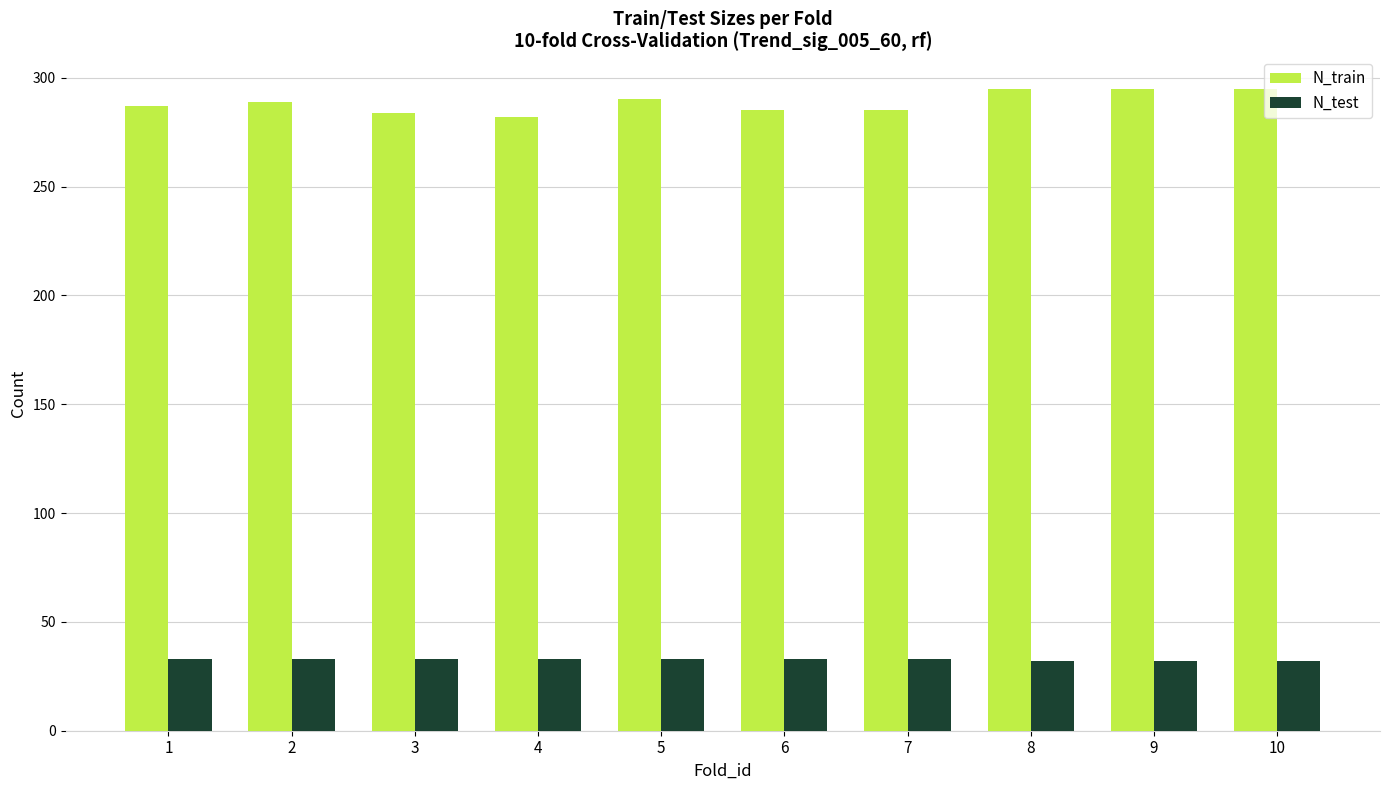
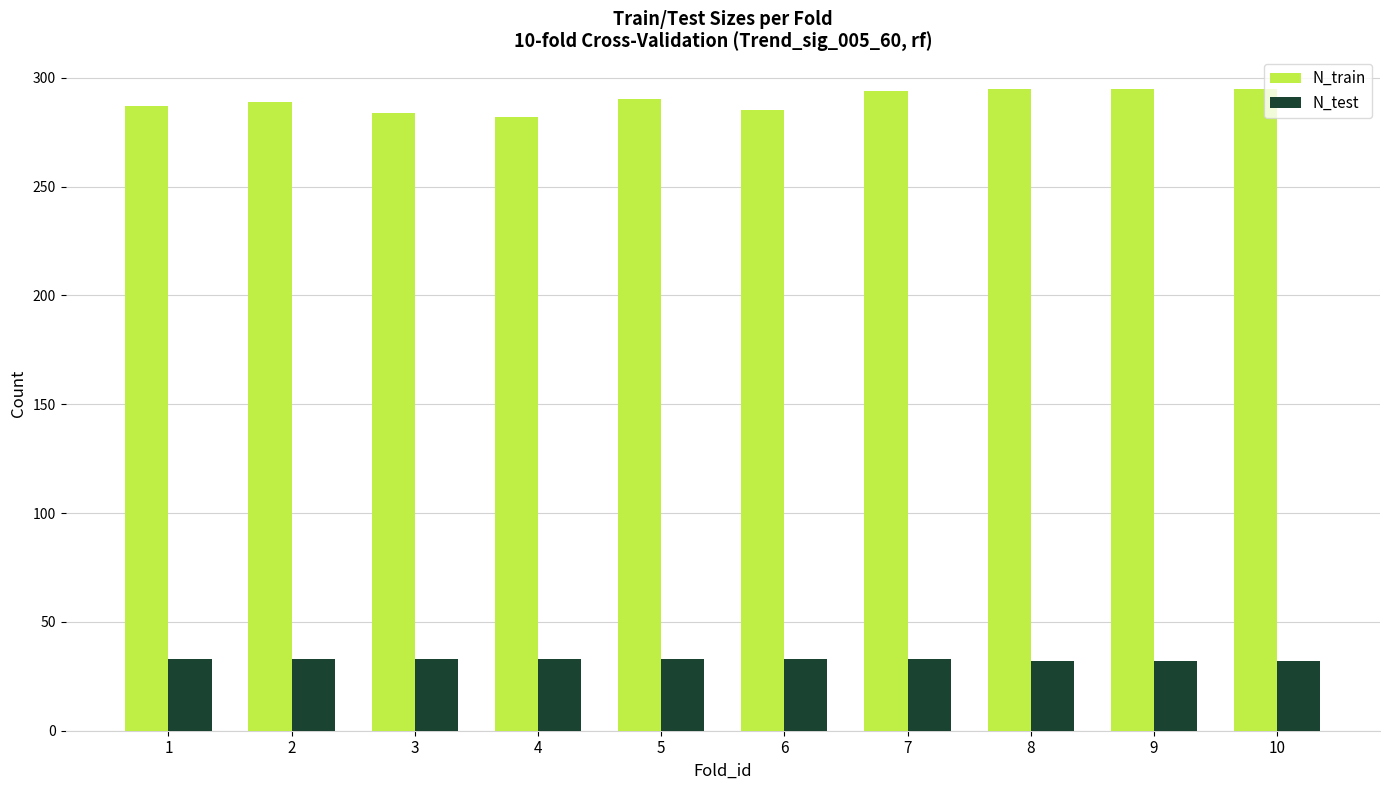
  {
    "N_train": {
      "1": 287,
      "2": 289,
      "3": 284,
      "4": 282,
      "5": 290,
      "6": 285,
-     "7": 285,
+     "7": 294,
      "8": 295,
      "9": 295,
      "10": 295
    },
    "N_test": {
      "1": 33,
      "2": 33,
      "3": 33,
      "4": 33,
      "5": 33,
      "6": 33,
      "7": 33,
      "8": 32,
      "9": 32,
      "10": 32
    }
  }
